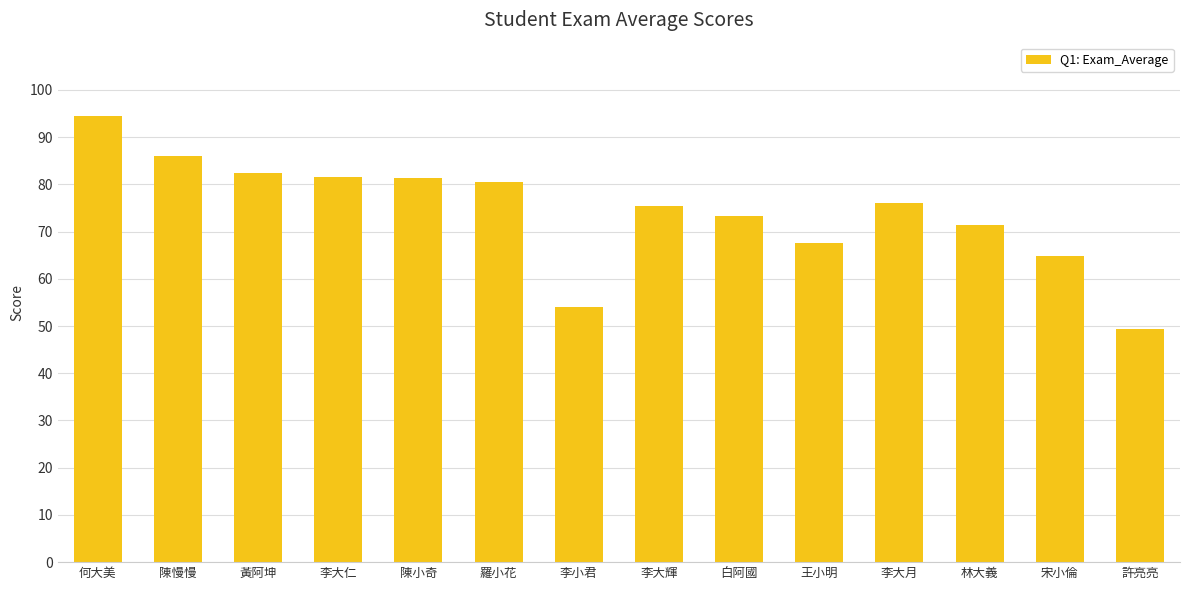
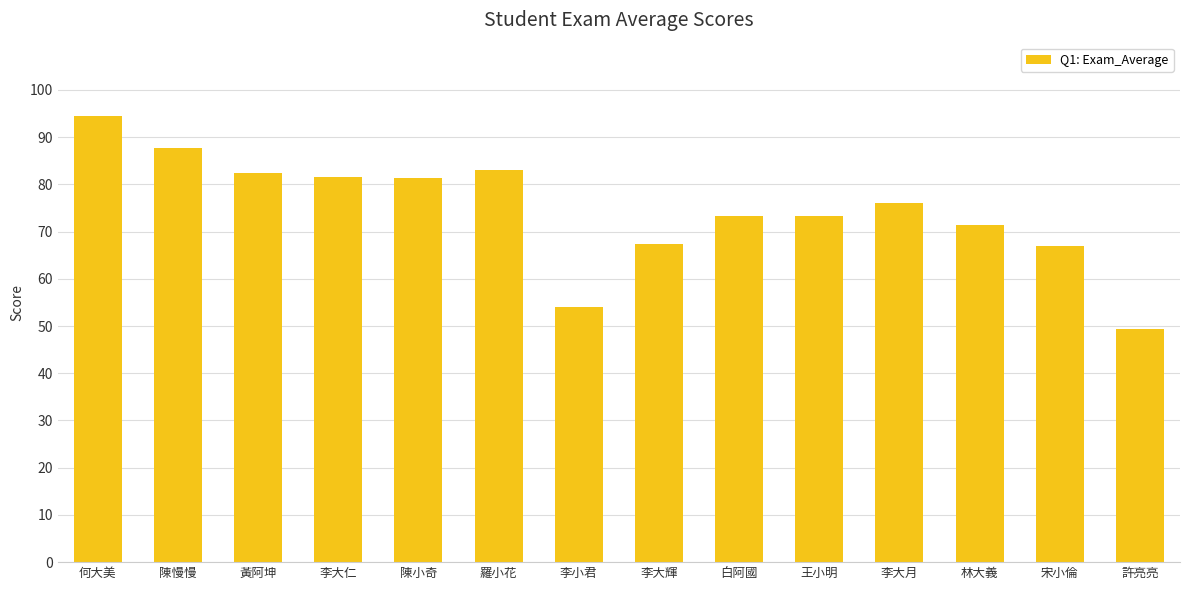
  {
    "何大美": 94,
-   "陳慢慢": 86,
+   "陳慢慢": 88,
    "黃阿坤": 82,
    "李大仁": 82,
    "陳小奇": 81,
-   "羅小花": 81,
+   "羅小花": 83,
    "李小君": 54,
-   "李大輝": 75,
+   "李大輝": 67,
    "白阿國": 73,
-   "王小明": 68,
+   "王小明": 73,
    "李大月": 76,
    "林大義": 71,
-   "宋小倫": 65,
+   "宋小倫": 67,
    "許亮亮": 49
  }
